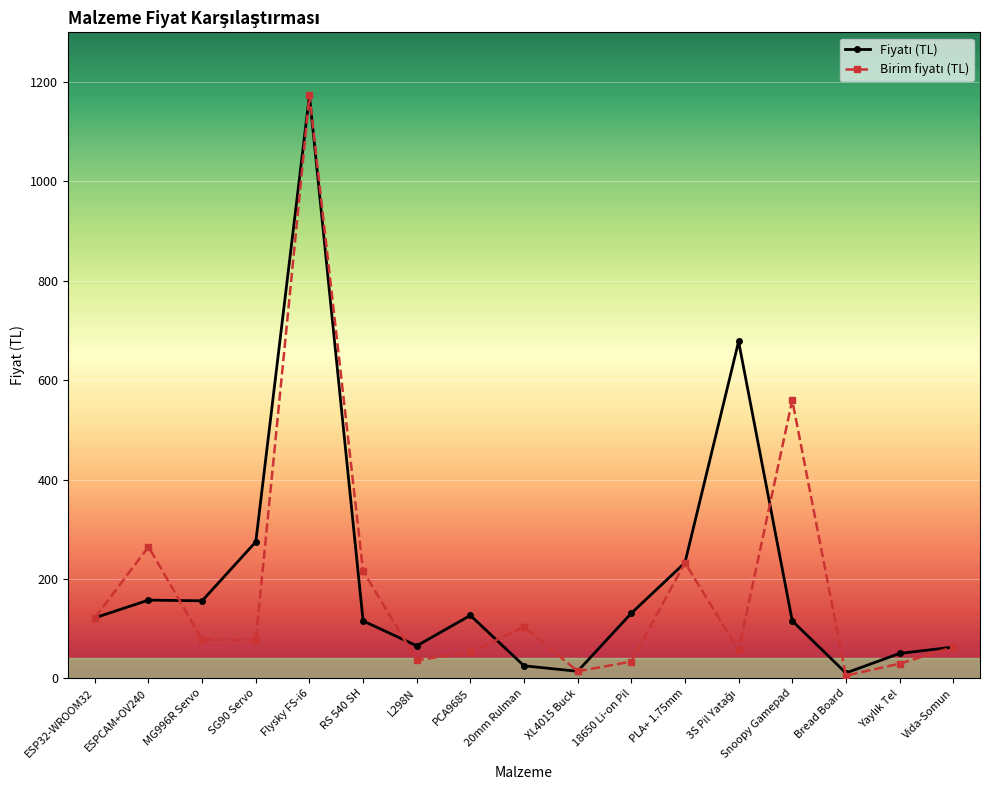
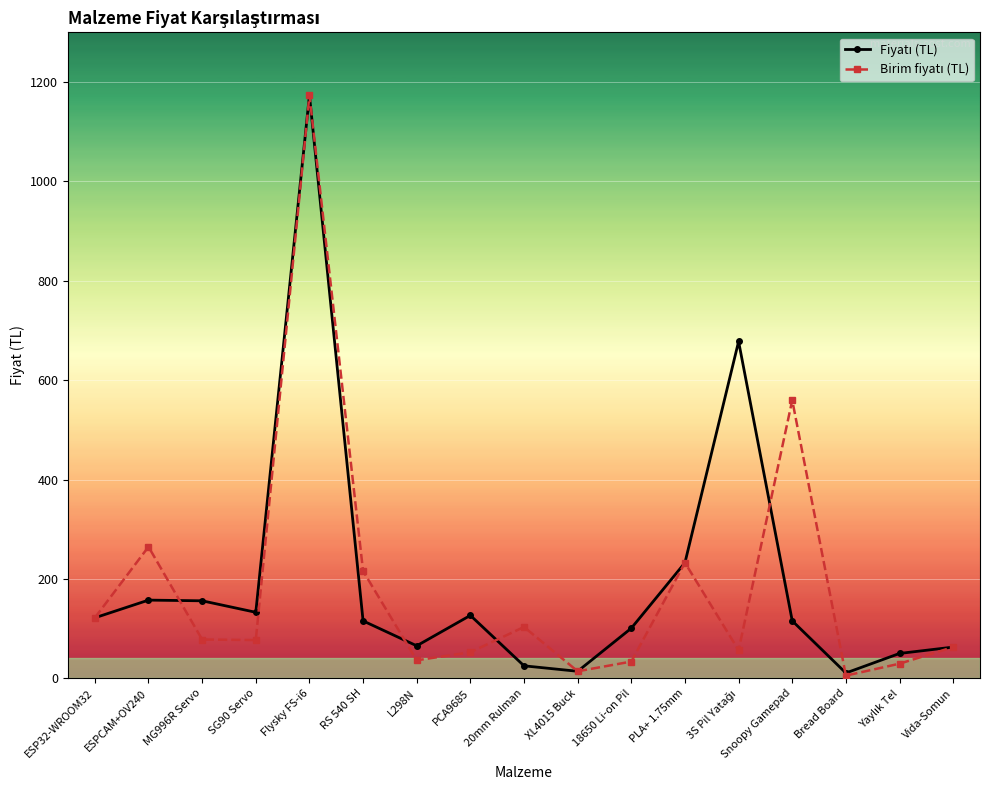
  {
    "Fiyatı (TL)": {
      "ESPCAM+OV240": 160,
      "MG996R Servo": 160,
-     "SG90 Servo": 270,
+     "SG90 Servo": 130,
      "RS 540 SH": 120,
      "L298N": 70,
      "PCA9685": 130,
-     "18650 Li-on Pil": 130,
+     "18650 Li-on Pil": 100,
      "3S Pil Yatağı": 680,
      "Snoopy Gamepad": 120,
      "Yaylık Tel": 50
    },
    "Birim fiyatı (TL)": {
      "ESPCAM+OV240": 260,
      "MG996R Servo": 80,
      "SG90 Servo": 80,
      "RS 540 SH": 220,
      "PCA9685": 50,
      "20mm Rulman": 100,
      "3S Pil Yatağı": 60,
      "Snoopy Gamepad": 560
    }
  }
